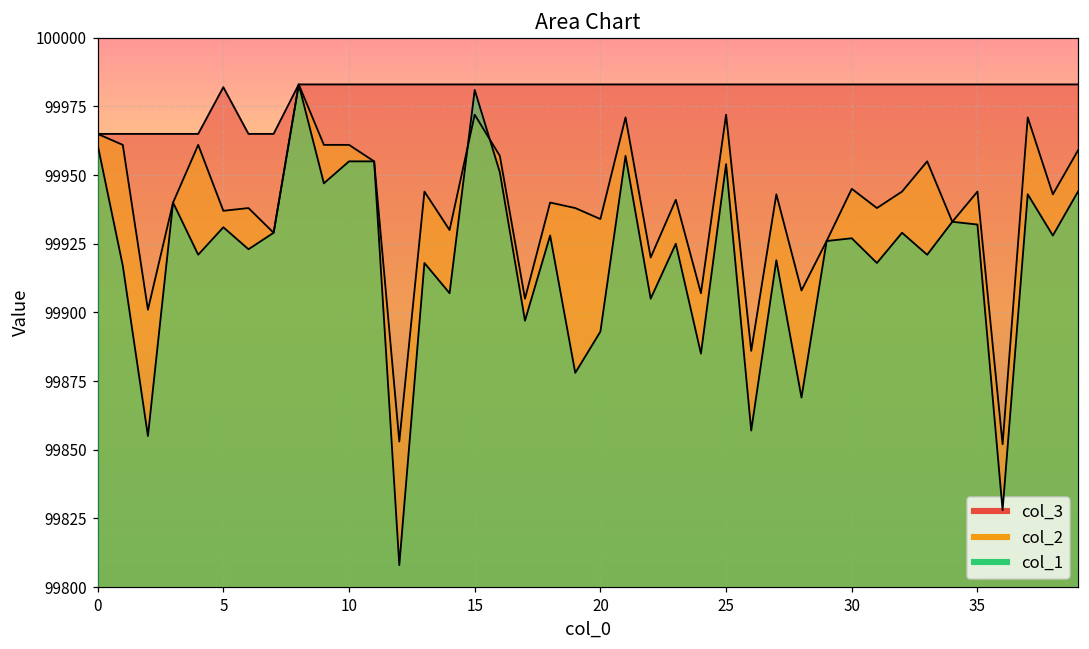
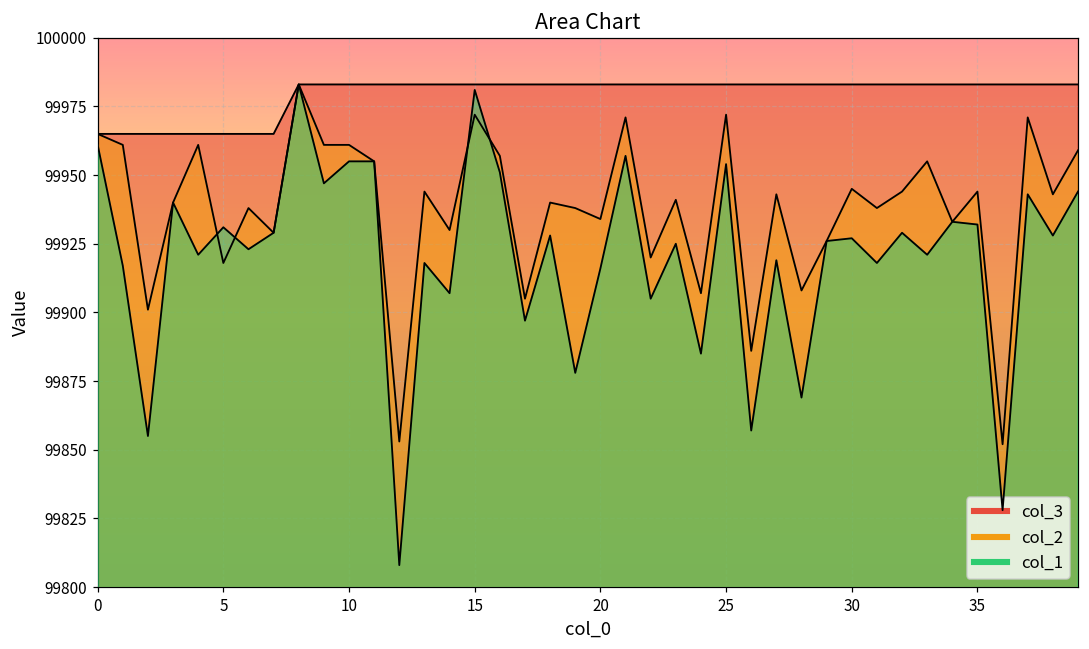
  {
    "col_3": {
-     "5": 99982,
+     "5": 99965,
      "10": 99983,
      "15": 99983,
      "20": 99983,
      "25": 99983,
      "30": 99983,
      "35": 99983
    },
    "col_2": {
-     "5": 99937,
+     "5": 99918,
      "10": 99961,
      "15": 99972,
      "20": 99934,
      "25": 99972,
      "30": 99945,
      "35": 99944
    },
    "col_1": {
      "0": 99961,
      "5": 99931,
      "10": 99955,
      "15": 99981,
-     "20": 99893,
+     "20": 99916,
      "25": 99954,
      "30": 99927,
      "35": 99932
    }
  }
